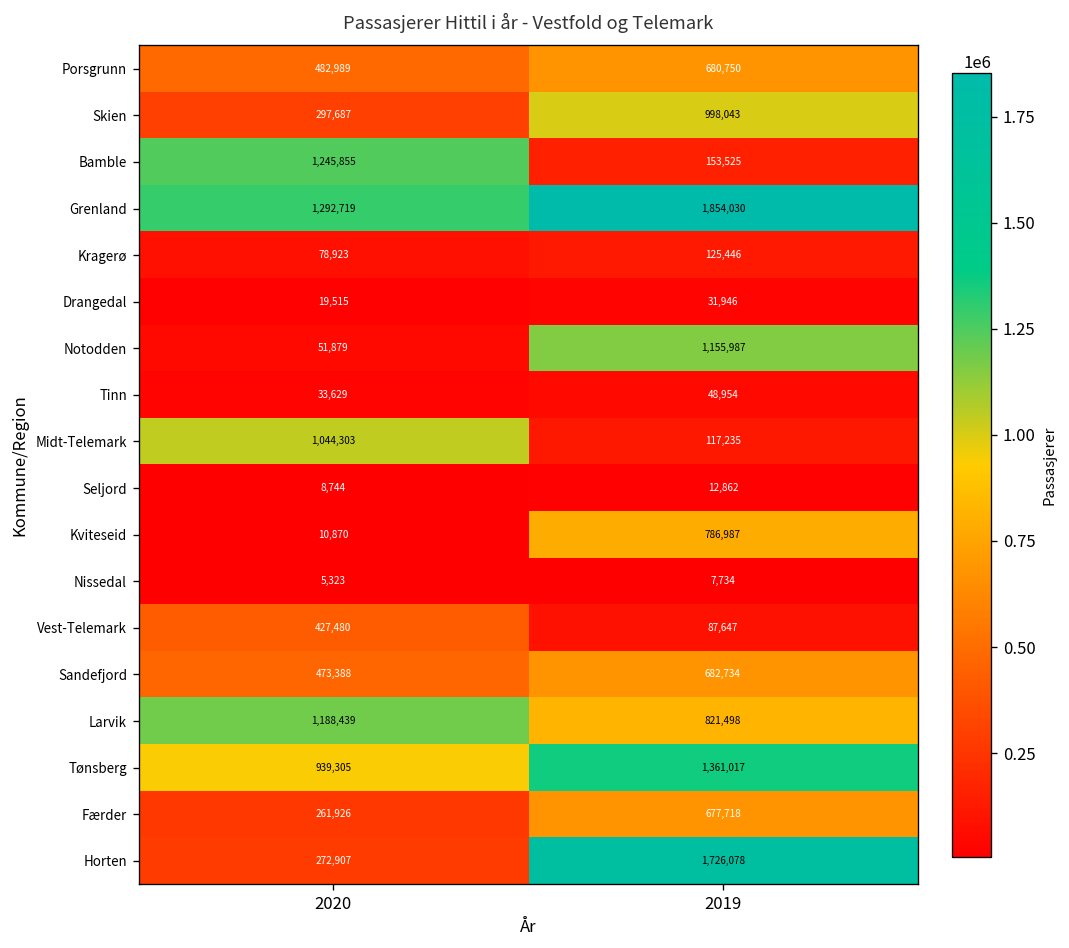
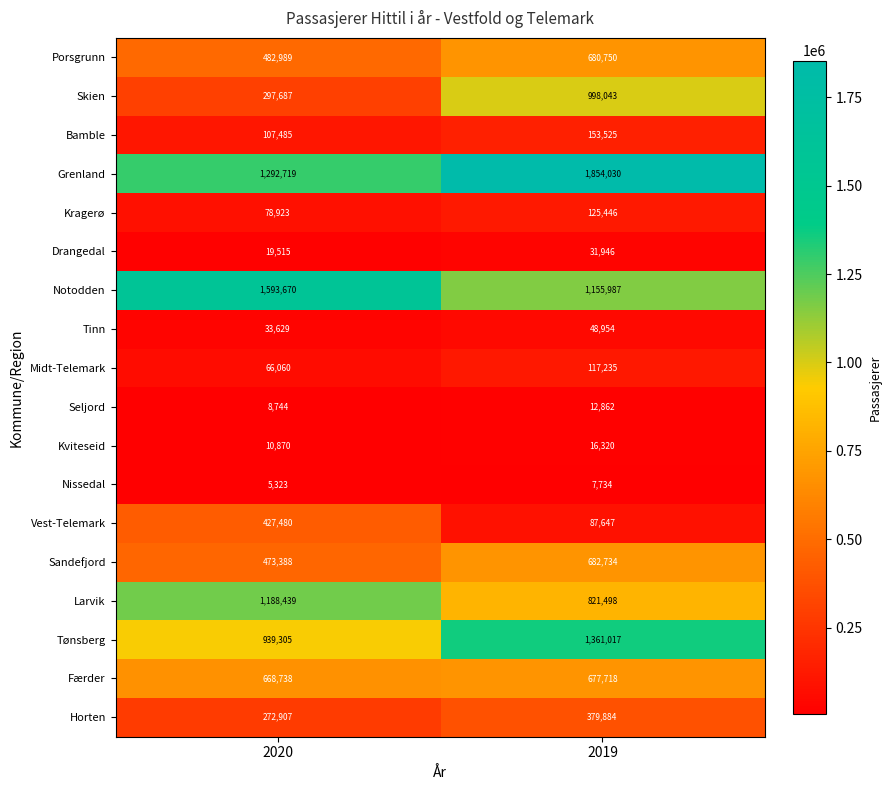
  {
    "Porsgrunn": {
      "2020": "482,989",
      "2019": "680,750"
    },
    "Skien": {
      "2020": "297,687",
      "2019": "998,043"
    },
    "Bamble": {
-     "2020": "1,245,855",
+     "2020": "107,485",
      "2019": "153,525"
    },
    "Grenland": {
      "2020": "1,292,719",
      "2019": "1,854,030"
    },
    "Kragerø": {
      "2020": "78,923",
      "2019": "125,446"
    },
    "Drangedal": {
      "2020": "19,515",
      "2019": "31,946"
    },
    "Notodden": {
-     "2020": "51,879",
+     "2020": "1,593,670",
      "2019": "1,155,987"
    },
    "Tinn": {
      "2020": "33,629",
      "2019": "48,954"
    },
    "Midt-Telemark": {
-     "2020": "1,044,303",
+     "2020": "66,060",
      "2019": "117,235"
    },
    "Seljord": {
      "2020": "8,744",
      "2019": "12,862"
    },
    "Kviteseid": {
      "2020": "10,870",
-     "2019": "786,987"
+     "2019": "16,320"
    },
    "Nissedal": {
      "2020": "5,323",
      "2019": "7,734"
    },
    "Vest-Telemark": {
      "2020": "427,480",
      "2019": "87,647"
    },
    "Sandefjord": {
      "2020": "473,388",
      "2019": "682,734"
    },
    "Larvik": {
      "2020": "1,188,439",
      "2019": "821,498"
    },
    "Tønsberg": {
      "2020": "939,305",
      "2019": "1,361,017"
    },
    "Færder": {
-     "2020": "261,926",
+     "2020": "668,738",
      "2019": "677,718"
    },
    "Horten": {
      "2020": "272,907",
-     "2019": "1,726,078"
+     "2019": "379,884"
    }
  }
